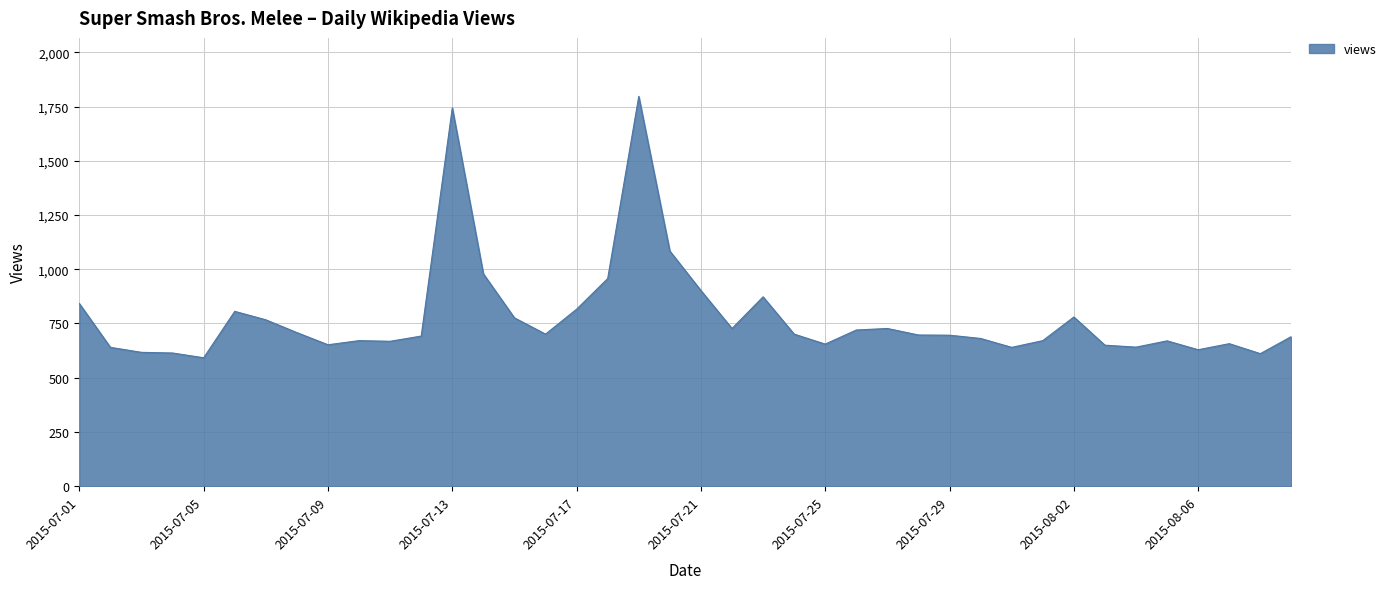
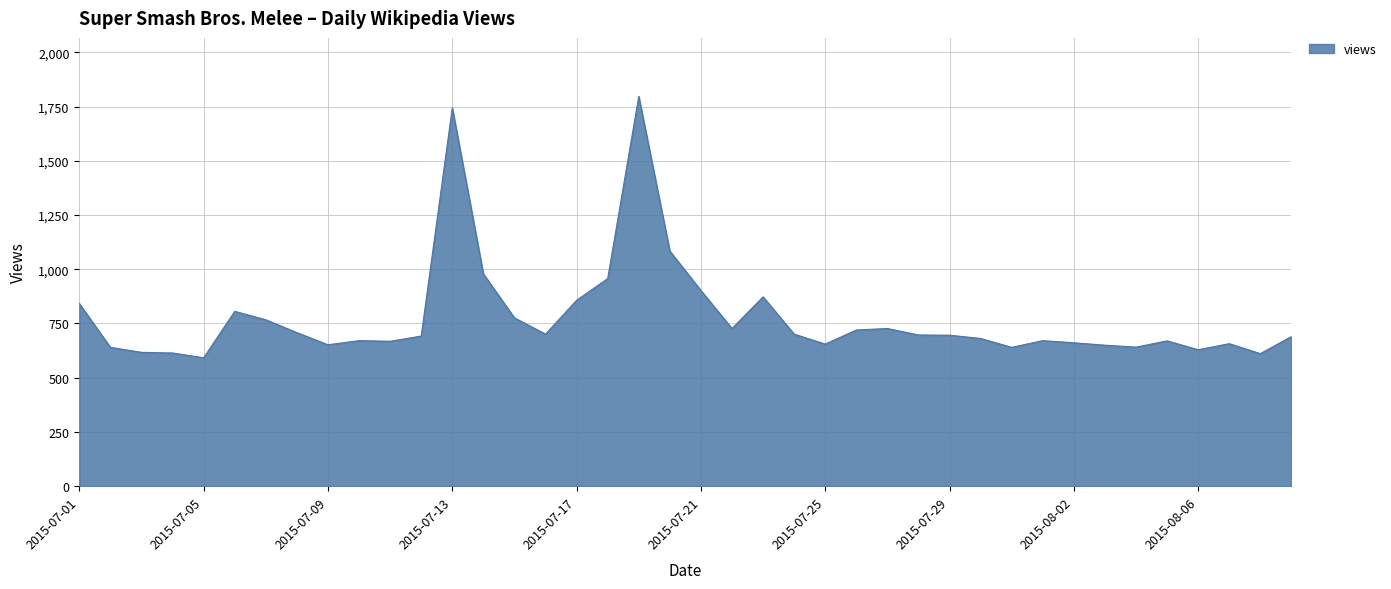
  {
    "2015-07-01": "840",
    "2015-07-05": "590",
    "2015-07-09": "650",
    "2015-07-13": "1,740",
-   "2015-07-17": "820",
+   "2015-07-17": "860",
    "2015-07-21": "900",
    "2015-07-25": "660",
    "2015-07-29": "700",
-   "2015-08-02": "780",
+   "2015-08-02": "660",
    "2015-08-06": "630"
  }
